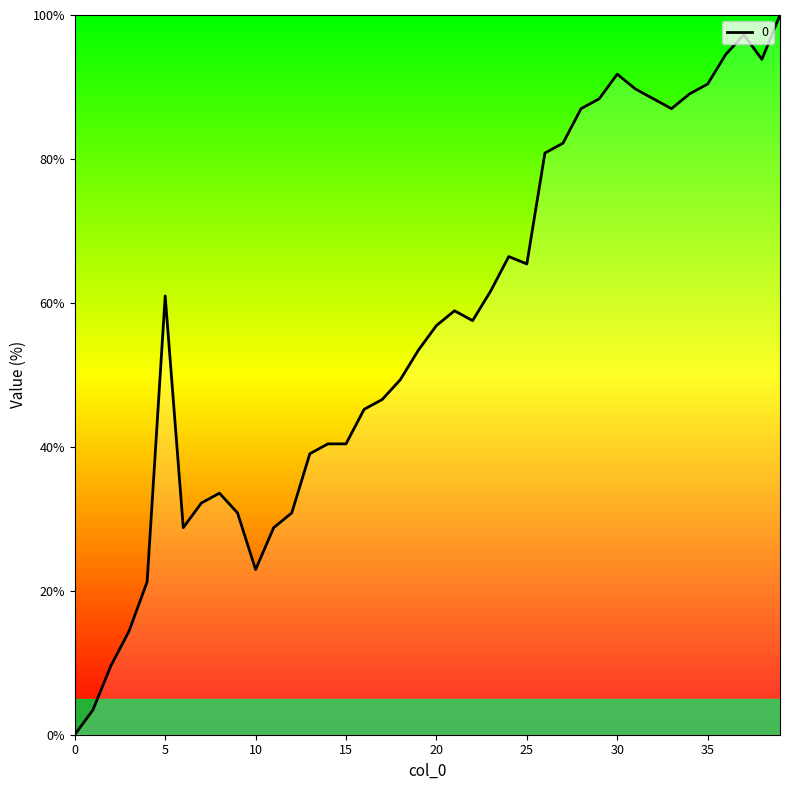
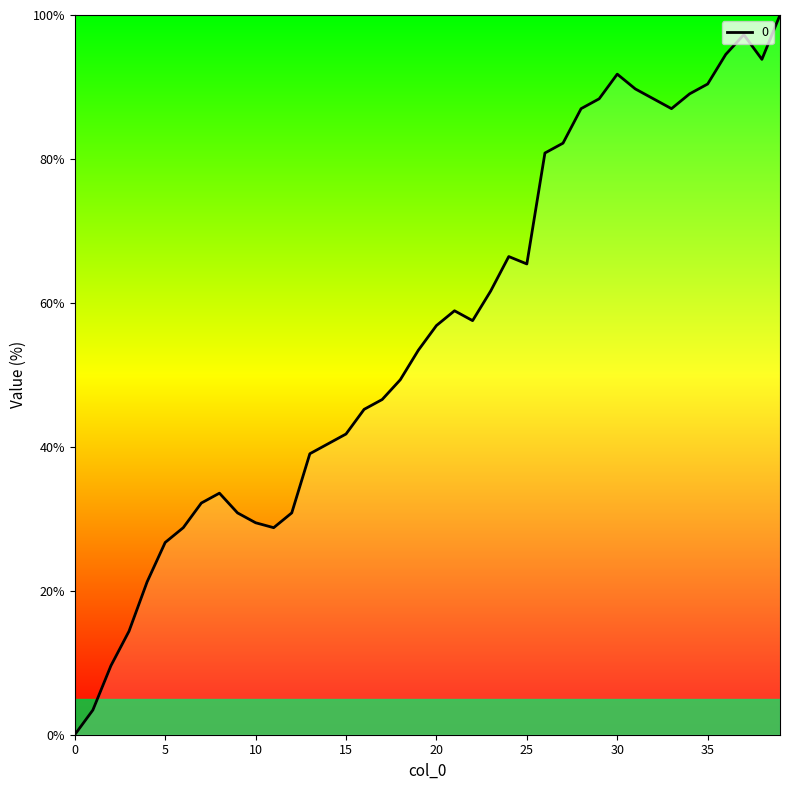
  {
-   "5": "61%",
-   "10": "23%",
-   "15": "40%",
+   "5": "27%",
+   "10": "29%",
+   "15": "42%",
    "20": "57%",
    "25": "65%",
    "30": "92%",
    "35": "90%"
  }
